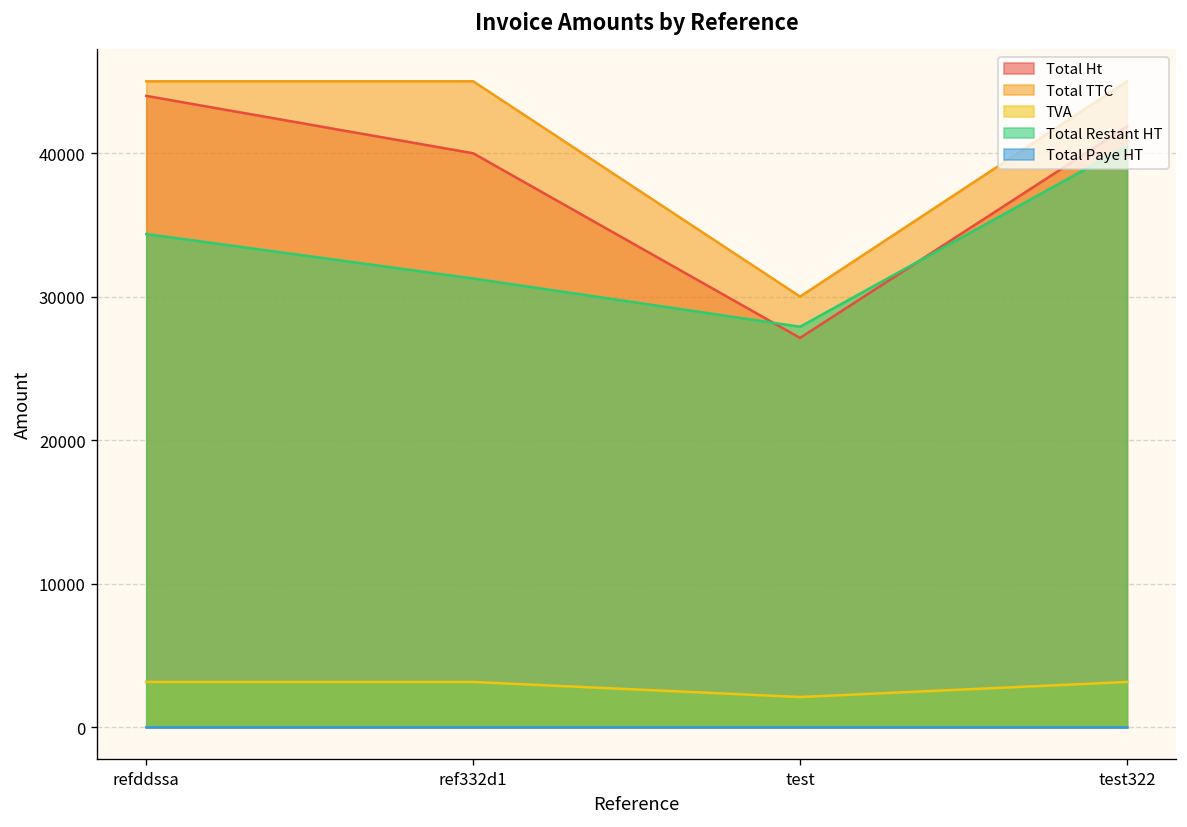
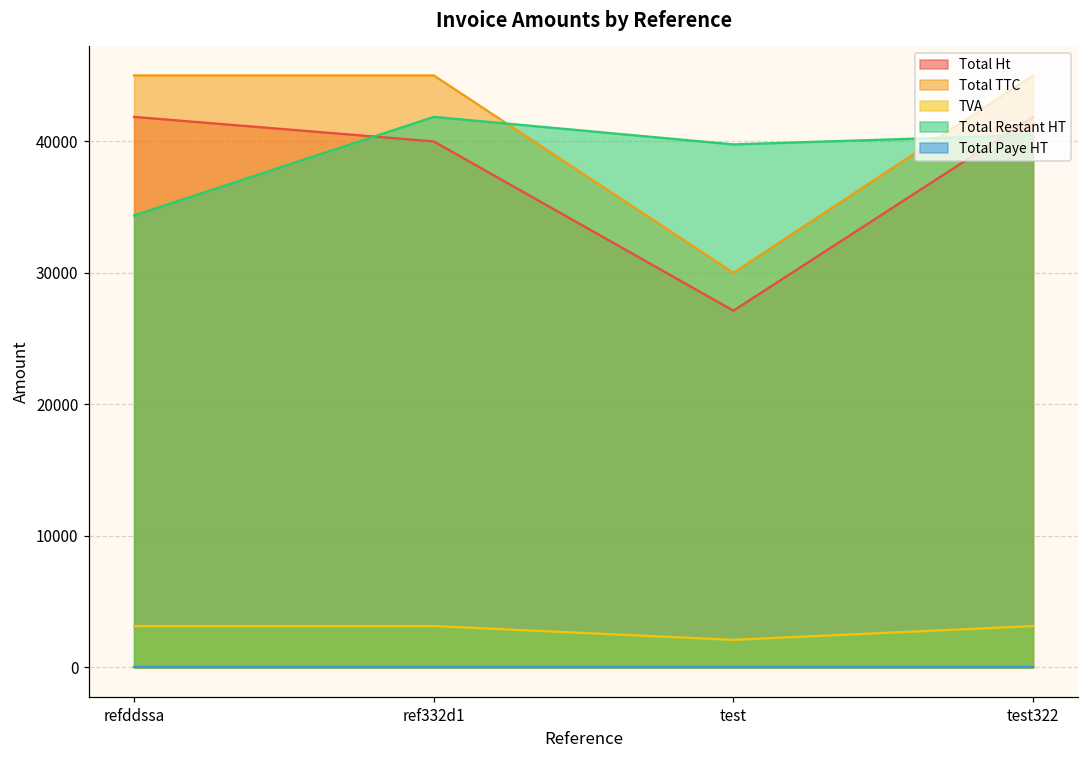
  {
    "Total Ht": {
-     "refddssa": 44000,
+     "refddssa": 41900,
      "ref332d1": 40000,
      "test": 27100
    },
    "Total Restant HT": {
      "refddssa": 34400,
-     "ref332d1": 31300,
-     "test": 27900
+     "ref332d1": 41900,
+     "test": 39800
    },
    "Total Paye HT": {
      "refddssa": 0,
      "ref332d1": 0,
      "test": 0,
      "test322": 0
    }
  }
